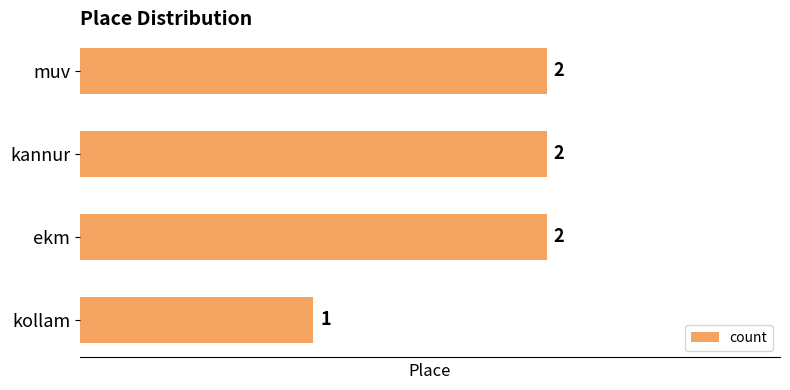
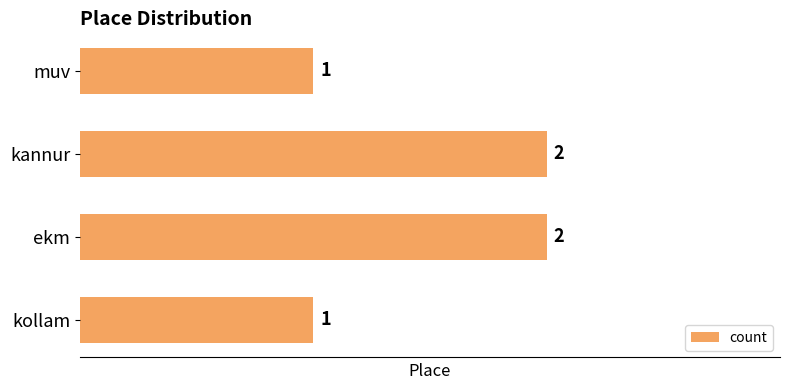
  {
-   "muv": 2,
+   "muv": 1,
    "kannur": 2,
    "ekm": 2,
    "kollam": 1
  }
